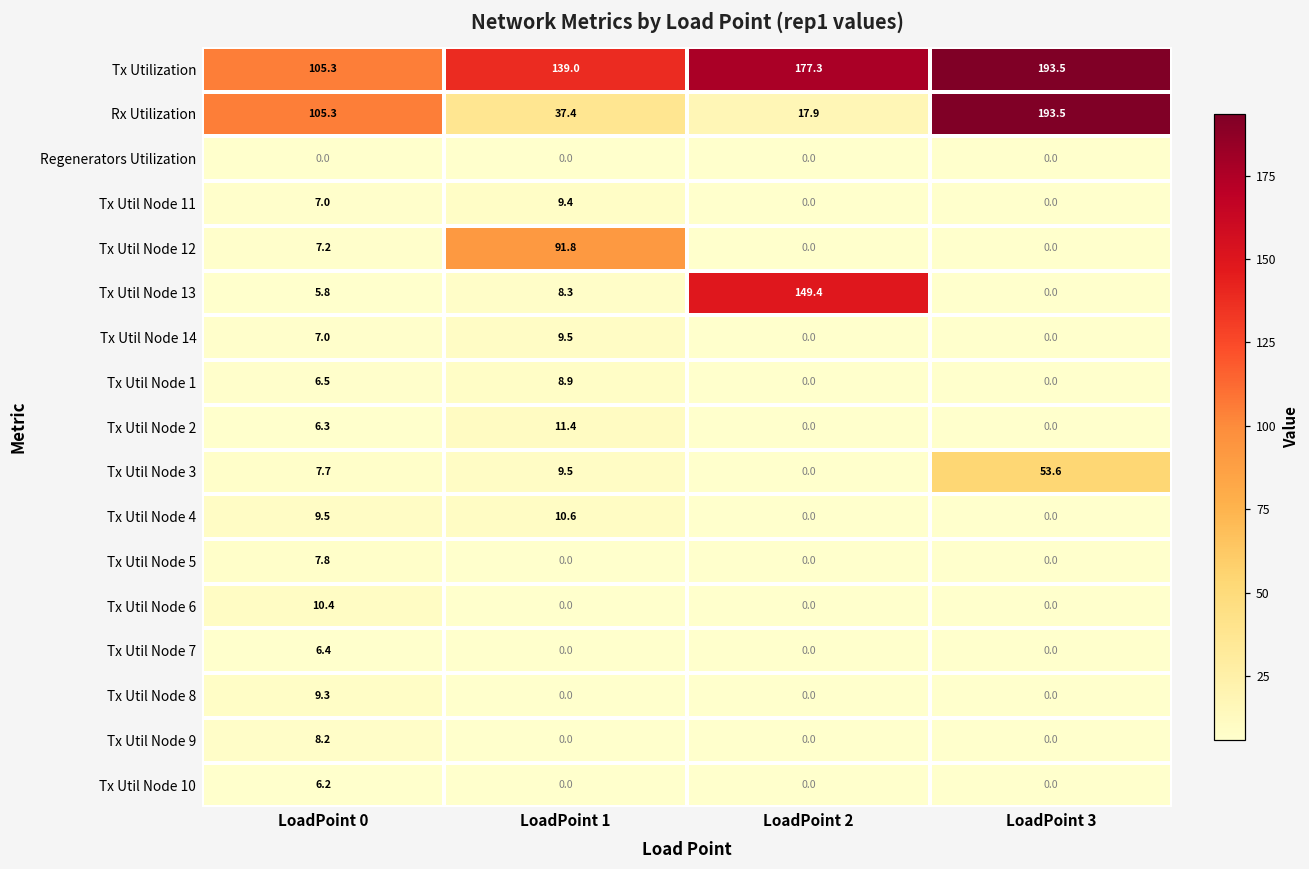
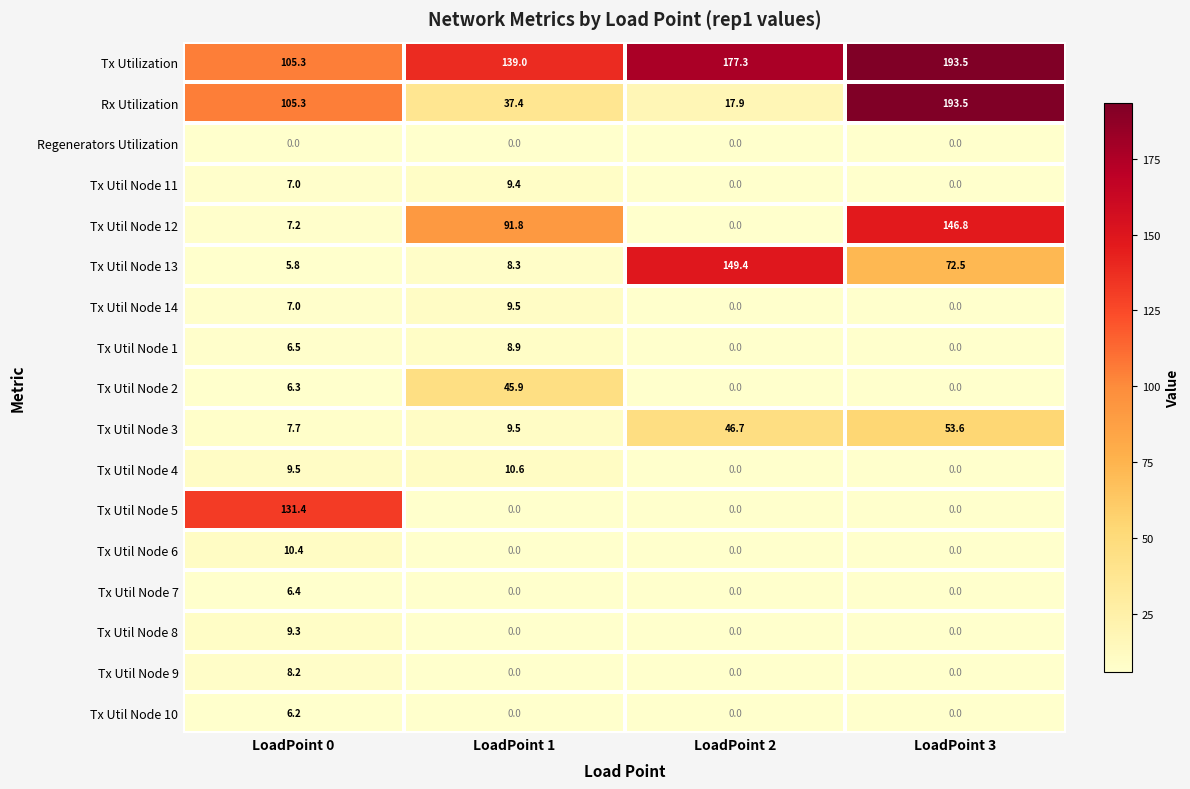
  {
    "Tx Utilization": {
      "LoadPoint 0": 105.3,
      "LoadPoint 1": 139.0,
      "LoadPoint 2": 177.3,
      "LoadPoint 3": 193.5
    },
    "Rx Utilization": {
      "LoadPoint 0": 105.3,
      "LoadPoint 1": 37.4,
      "LoadPoint 2": 17.9,
      "LoadPoint 3": 193.5
    },
    "Regenerators Utilization": {
      "LoadPoint 0": 0.0,
      "LoadPoint 1": 0.0,
      "LoadPoint 2": 0.0,
      "LoadPoint 3": 0.0
    },
    "Tx Util Node 11": {
      "LoadPoint 0": 7.0,
      "LoadPoint 1": 9.4,
      "LoadPoint 2": 0.0,
      "LoadPoint 3": 0.0
    },
    "Tx Util Node 12": {
      "LoadPoint 0": 7.2,
      "LoadPoint 1": 91.8,
      "LoadPoint 2": 0.0,
-     "LoadPoint 3": 0.0
+     "LoadPoint 3": 146.8
    },
    "Tx Util Node 13": {
      "LoadPoint 0": 5.8,
      "LoadPoint 1": 8.3,
      "LoadPoint 2": 149.4,
-     "LoadPoint 3": 0.0
+     "LoadPoint 3": 72.5
    },
    "Tx Util Node 14": {
      "LoadPoint 0": 7.0,
      "LoadPoint 1": 9.5,
      "LoadPoint 2": 0.0,
      "LoadPoint 3": 0.0
    },
    "Tx Util Node 1": {
      "LoadPoint 0": 6.5,
      "LoadPoint 1": 8.9,
      "LoadPoint 2": 0.0,
      "LoadPoint 3": 0.0
    },
    "Tx Util Node 2": {
      "LoadPoint 0": 6.3,
-     "LoadPoint 1": 11.4,
+     "LoadPoint 1": 45.9,
      "LoadPoint 2": 0.0,
      "LoadPoint 3": 0.0
    },
    "Tx Util Node 3": {
      "LoadPoint 0": 7.7,
      "LoadPoint 1": 9.5,
-     "LoadPoint 2": 0.0,
+     "LoadPoint 2": 46.7,
      "LoadPoint 3": 53.6
    },
    "Tx Util Node 4": {
      "LoadPoint 0": 9.5,
      "LoadPoint 1": 10.6,
      "LoadPoint 2": 0.0,
      "LoadPoint 3": 0.0
    },
    "Tx Util Node 5": {
-     "LoadPoint 0": 7.8,
+     "LoadPoint 0": 131.4,
      "LoadPoint 1": 0.0,
      "LoadPoint 2": 0.0,
      "LoadPoint 3": 0.0
    },
    "Tx Util Node 6": {
      "LoadPoint 0": 10.4,
      "LoadPoint 1": 0.0,
      "LoadPoint 2": 0.0,
      "LoadPoint 3": 0.0
    },
    "Tx Util Node 7": {
      "LoadPoint 0": 6.4,
      "LoadPoint 1": 0.0,
      "LoadPoint 2": 0.0,
      "LoadPoint 3": 0.0
    },
    "Tx Util Node 8": {
      "LoadPoint 0": 9.3,
      "LoadPoint 1": 0.0,
      "LoadPoint 2": 0.0,
      "LoadPoint 3": 0.0
    },
    "Tx Util Node 9": {
      "LoadPoint 0": 8.2,
      "LoadPoint 1": 0.0,
      "LoadPoint 2": 0.0,
      "LoadPoint 3": 0.0
    },
    "Tx Util Node 10": {
      "LoadPoint 0": 6.2,
      "LoadPoint 1": 0.0,
      "LoadPoint 2": 0.0,
      "LoadPoint 3": 0.0
    }
  }
